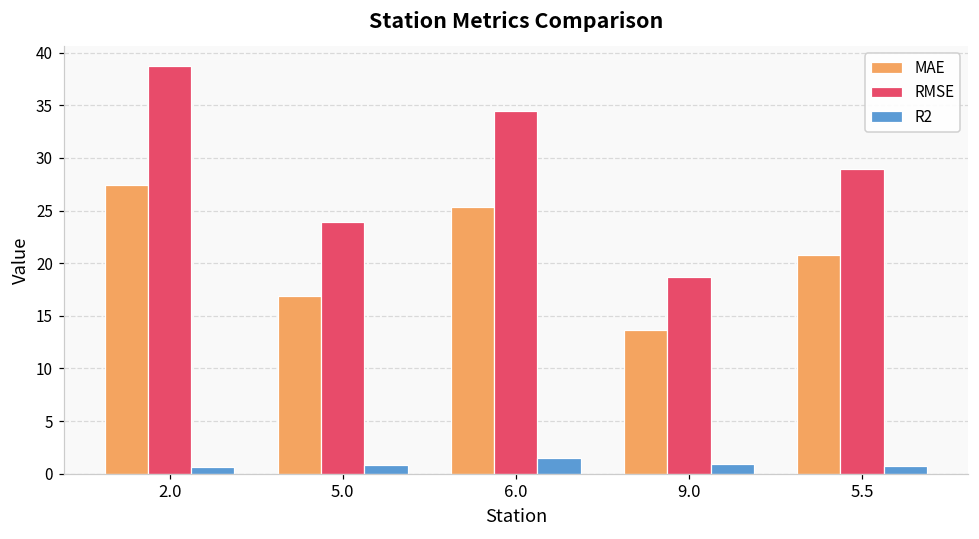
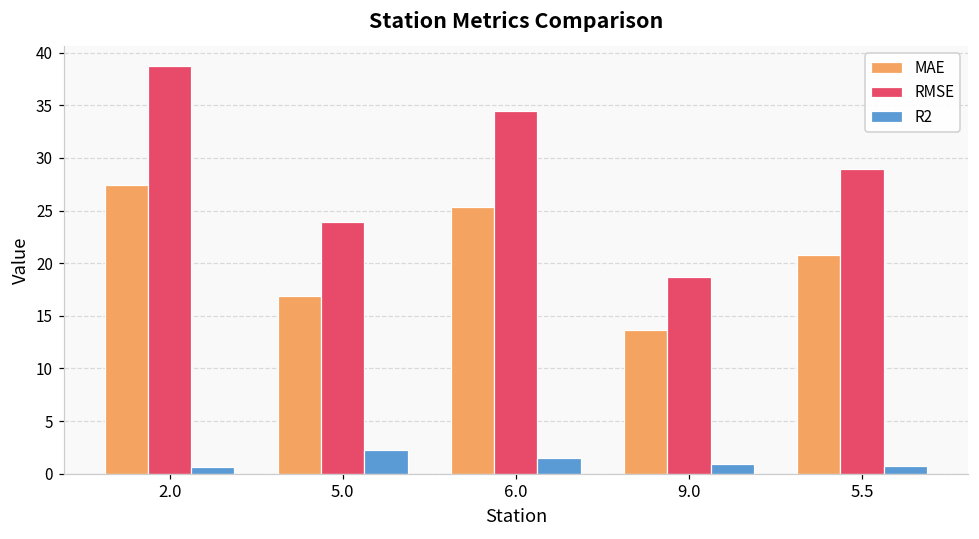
  {
    "MAE": {
      "2.0": 27,
      "5.0": 17,
      "6.0": 25,
      "9.0": 14,
      "5.5": 21
    },
    "RMSE": {
      "2.0": 39,
      "5.0": 24,
      "6.0": 34,
      "9.0": 19,
      "5.5": 29
    },
    "R2": {
      "2.0": 1,
-     "5.0": 1,
+     "5.0": 2,
      "6.0": 2,
      "9.0": 1,
      "5.5": 1
    }
  }
